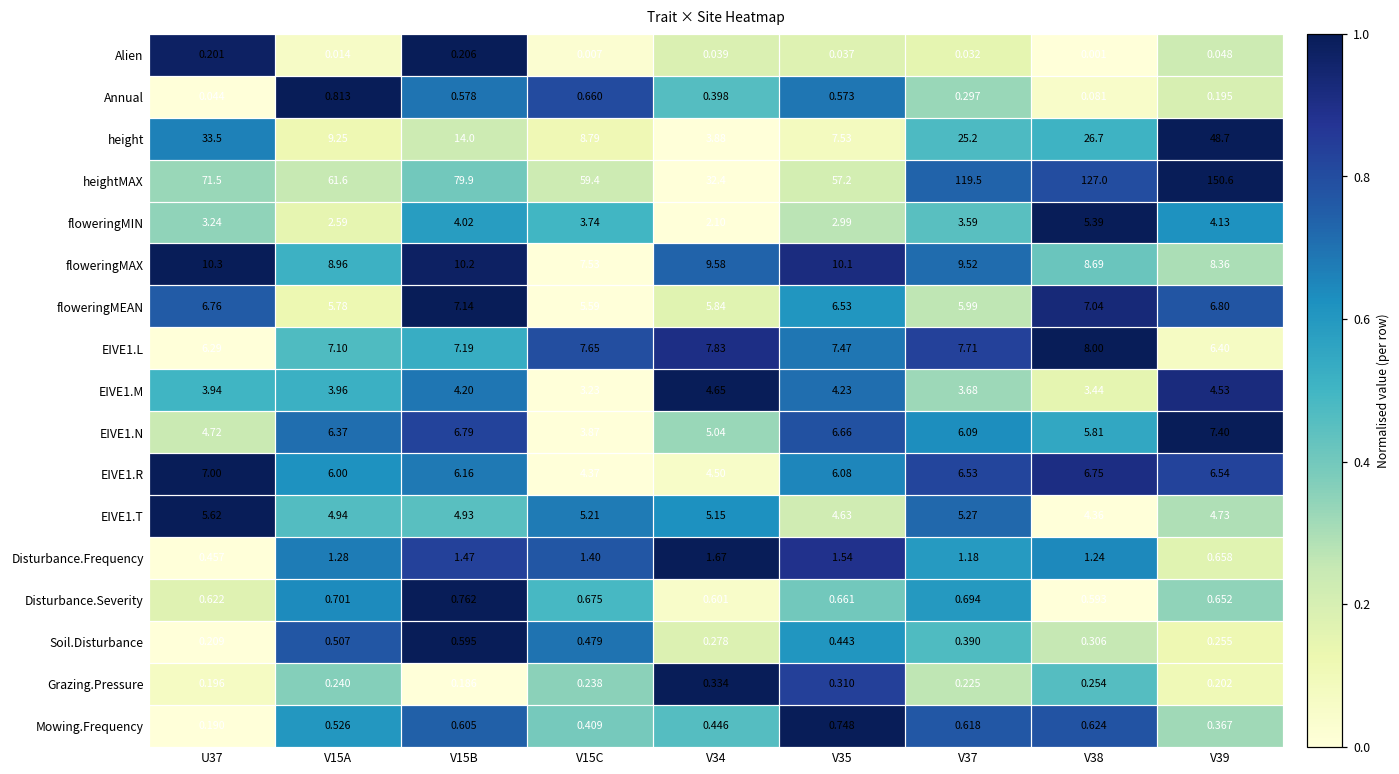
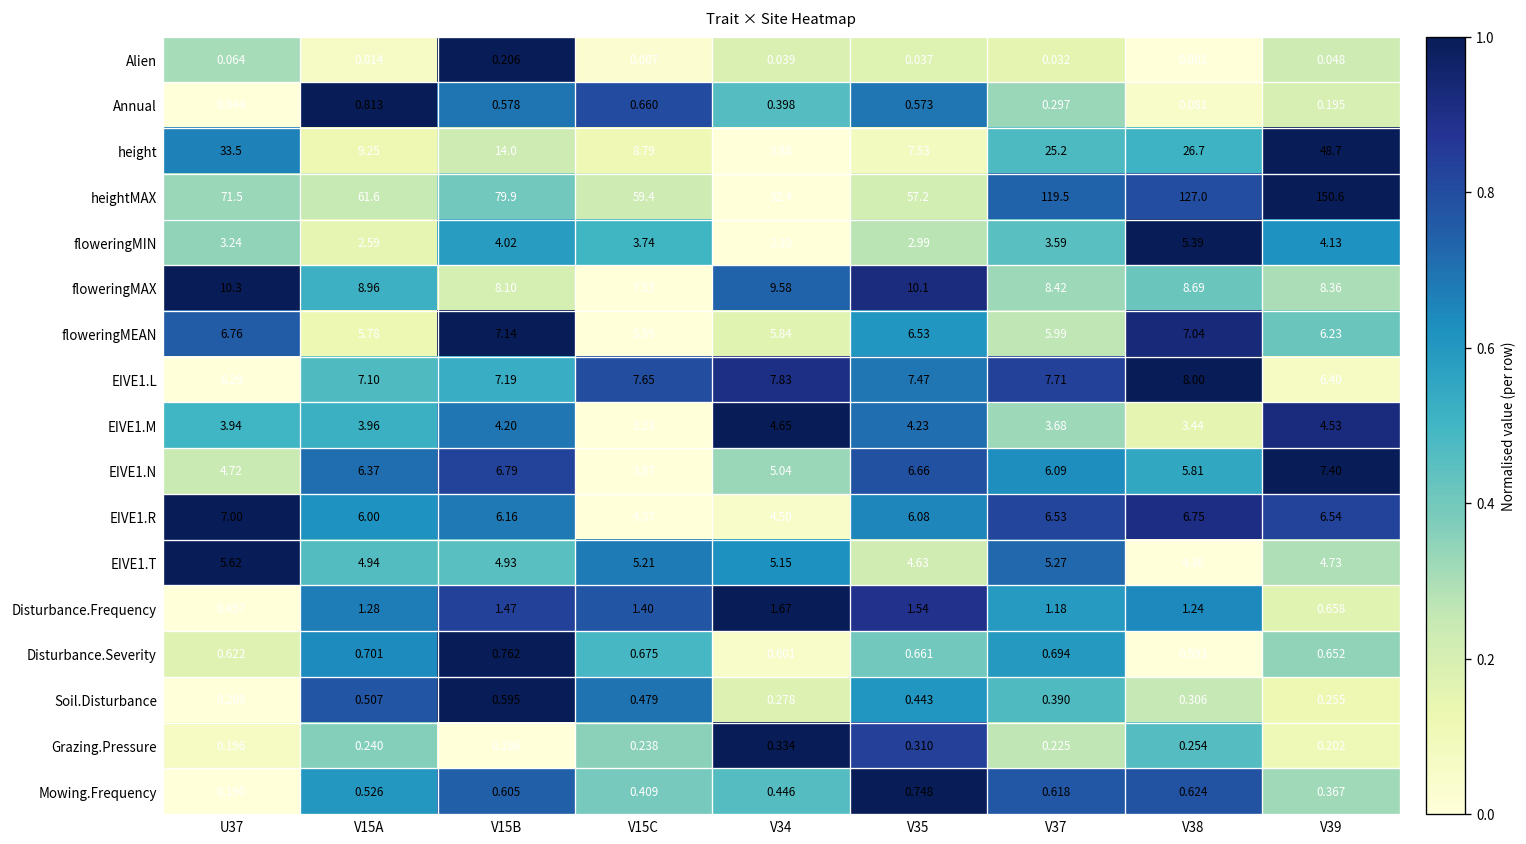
  {
    "Alien": {
-     "U37": 0.201,
+     "U37": 0.064,
      "V15A": 0.014,
      "V15B": 0.206,
      "V34": 0.039,
      "V35": 0.037,
      "V37": 0.032,
      "V39": 0.048
    },
    "Annual": {
      "V15A": 0.813,
      "V15B": 0.578,
      "V15C": 0.660,
      "V34": 0.398,
      "V35": 0.573,
      "V37": 0.297,
      "V38": 0.081,
      "V39": 0.195
    },
    "height": {
      "U37": 33.5,
      "V15A": 9.25,
      "V15B": 14.0,
      "V15C": 8.79,
      "V35": 7.53,
      "V37": 25.2,
      "V38": 26.7,
      "V39": 48.7
    },
    "heightMAX": {
      "U37": 71.5,
      "V15A": 61.6,
      "V15B": 79.9,
      "V15C": 59.4,
      "V35": 57.2,
      "V37": 119.5,
      "V38": 127.0,
      "V39": 150.6
    },
    "floweringMIN": {
      "U37": 3.24,
      "V15A": 2.59,
      "V15B": 4.02,
      "V15C": 3.74,
      "V35": 2.99,
      "V37": 3.59,
      "V38": 5.39,
      "V39": 4.13
    },
    "floweringMAX": {
      "U37": 10.3,
      "V15A": 8.96,
-     "V15B": 10.2,
+     "V15B": 8.10,
      "V34": 9.58,
      "V35": 10.1,
-     "V37": 9.52,
+     "V37": 8.42,
      "V38": 8.69,
      "V39": 8.36
    },
    "floweringMEAN": {
      "U37": 6.76,
      "V15A": 5.78,
      "V15B": 7.14,
      "V34": 5.84,
      "V35": 6.53,
      "V37": 5.99,
      "V38": 7.04,
-     "V39": 6.80
+     "V39": 6.23
    },
    "EIVE1.L": {
      "V15A": 7.10,
      "V15B": 7.19,
      "V15C": 7.65,
      "V34": 7.83,
      "V35": 7.47,
      "V37": 7.71,
      "V38": 8.00,
      "V39": 6.40
    },
    "EIVE1.M": {
      "U37": 3.94,
      "V15A": 3.96,
      "V15B": 4.20,
      "V34": 4.65,
      "V35": 4.23,
      "V37": 3.68,
      "V38": 3.44,
      "V39": 4.53
    },
    "EIVE1.N": {
      "U37": 4.72,
      "V15A": 6.37,
      "V15B": 6.79,
      "V34": 5.04,
      "V35": 6.66,
      "V37": 6.09,
      "V38": 5.81,
      "V39": 7.40
    },
    "EIVE1.R": {
      "U37": 7.00,
      "V15A": 6.00,
      "V15B": 6.16,
      "V34": 4.50,
      "V35": 6.08,
      "V37": 6.53,
      "V38": 6.75,
      "V39": 6.54
    },
    "EIVE1.T": {
      "U37": 5.62,
      "V15A": 4.94,
      "V15B": 4.93,
      "V15C": 5.21,
      "V34": 5.15,
      "V35": 4.63,
      "V37": 5.27,
      "V39": 4.73
    },
    "Disturbance.Frequency": {
      "V15A": 1.28,
      "V15B": 1.47,
      "V15C": 1.40,
      "V34": 1.67,
      "V35": 1.54,
      "V37": 1.18,
      "V38": 1.24,
      "V39": 0.658
    },
    "Disturbance.Severity": {
      "U37": 0.622,
      "V15A": 0.701,
      "V15B": 0.762,
      "V15C": 0.675,
      "V34": 0.601,
      "V35": 0.661,
      "V37": 0.694,
      "V39": 0.652
    },
    "Soil.Disturbance": {
      "V15A": 0.507,
      "V15B": 0.595,
      "V15C": 0.479,
      "V34": 0.278,
      "V35": 0.443,
      "V37": 0.390,
      "V38": 0.306,
      "V39": 0.255
    },
    "Grazing.Pressure": {
      "U37": 0.196,
      "V15A": 0.240,
      "V15C": 0.238,
      "V34": 0.334,
      "V35": 0.310,
      "V37": 0.225,
      "V38": 0.254,
      "V39": 0.202
    },
    "Mowing.Frequency": {
      "V15A": 0.526,
      "V15B": 0.605,
      "V15C": 0.409,
      "V34": 0.446,
      "V35": 0.748,
      "V37": 0.618,
      "V38": 0.624,
      "V39": 0.367
    }
  }
